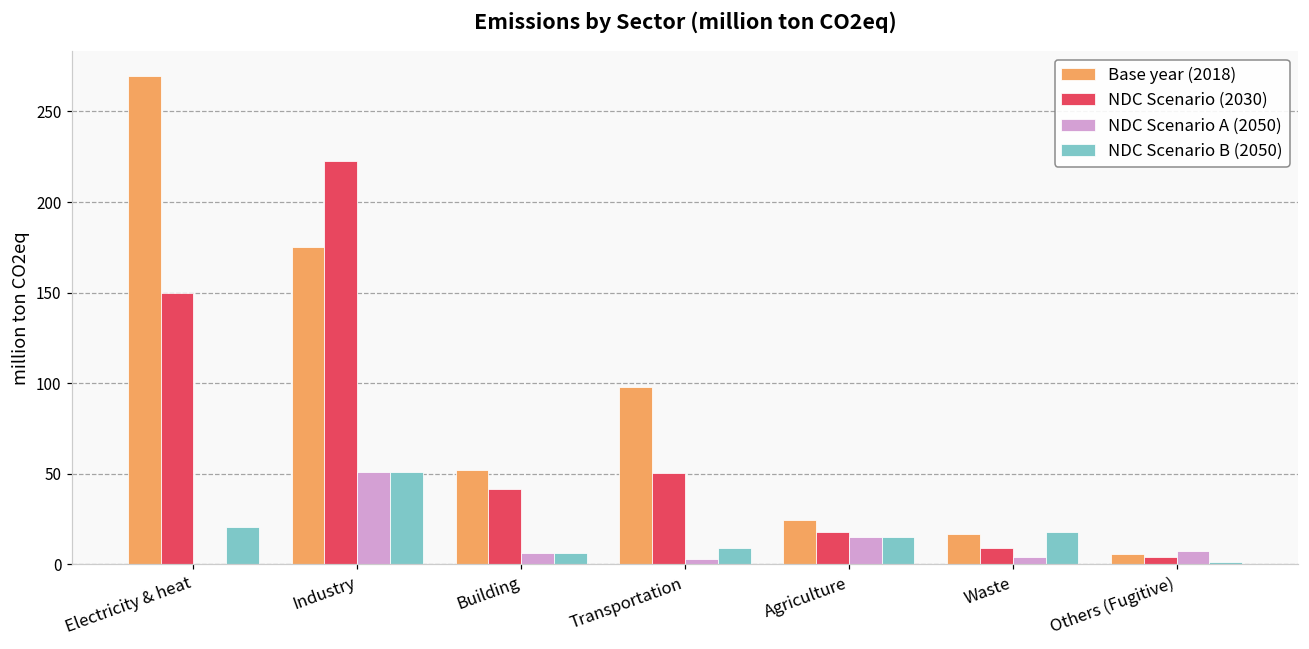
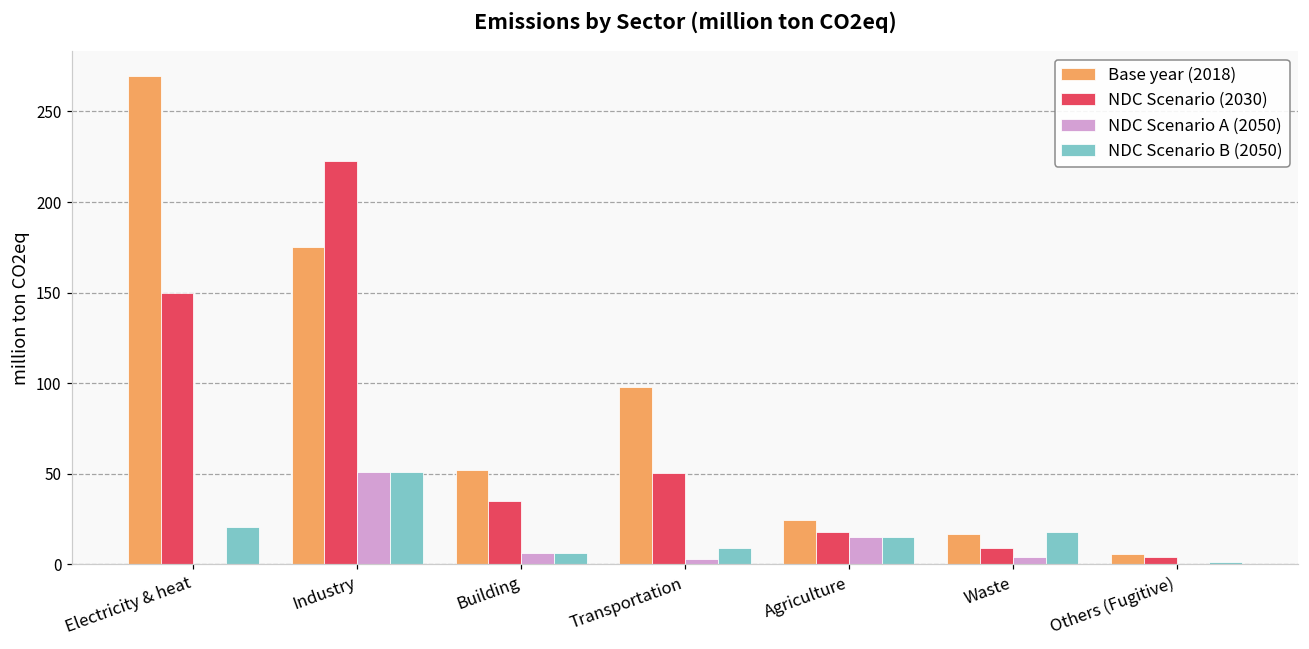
  {
    "Base year (2018)": {
      "Electricity & heat": 270,
      "Industry": 175,
      "Building": 52,
      "Transportation": 98,
      "Agriculture": 25,
      "Waste": 17,
      "Others (Fugitive)": 6
    },
    "NDC Scenario (2030)": {
      "Electricity & heat": 150,
      "Industry": 223,
-     "Building": 42,
+     "Building": 35,
      "Transportation": 50,
      "Agriculture": 18,
      "Waste": 9,
      "Others (Fugitive)": 4
    },
    "NDC Scenario A (2050)": {
      "Electricity & heat": 0,
      "Industry": 51,
      "Building": 6,
      "Transportation": 3,
      "Agriculture": 15,
      "Waste": 4,
-     "Others (Fugitive)": 7
+     "Others (Fugitive)": 1
    },
    "NDC Scenario B (2050)": {
      "Electricity & heat": 21,
      "Industry": 51,
      "Building": 6,
      "Transportation": 9,
      "Agriculture": 15,
      "Waste": 18
    }
  }
